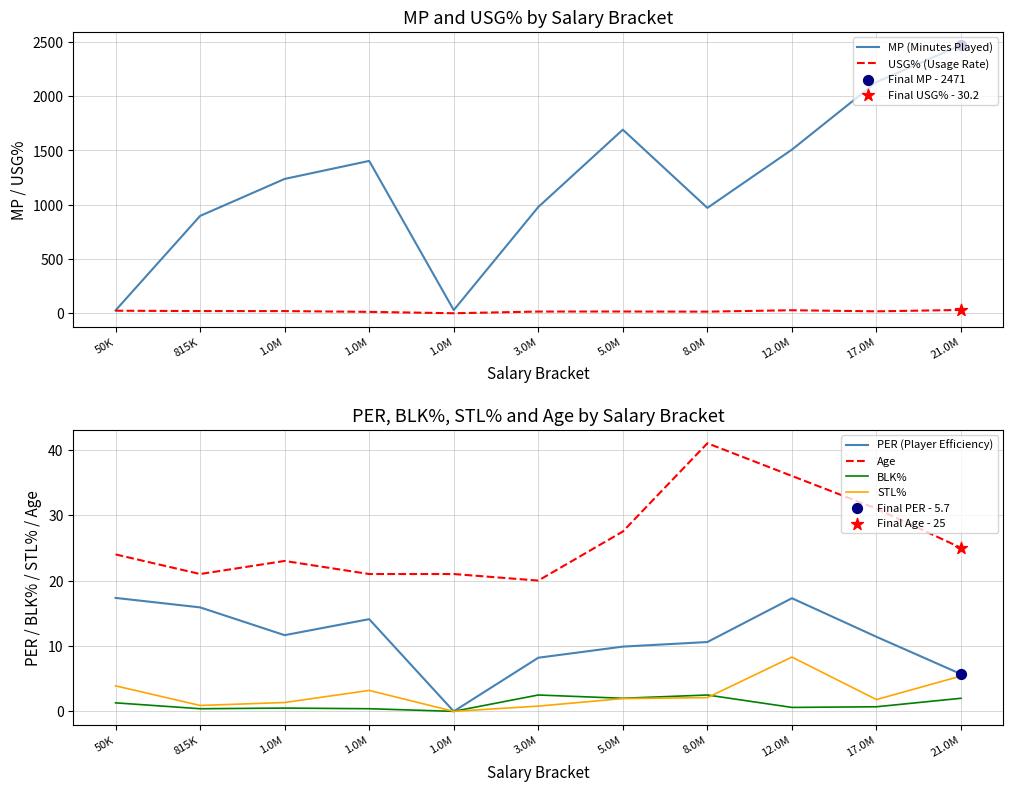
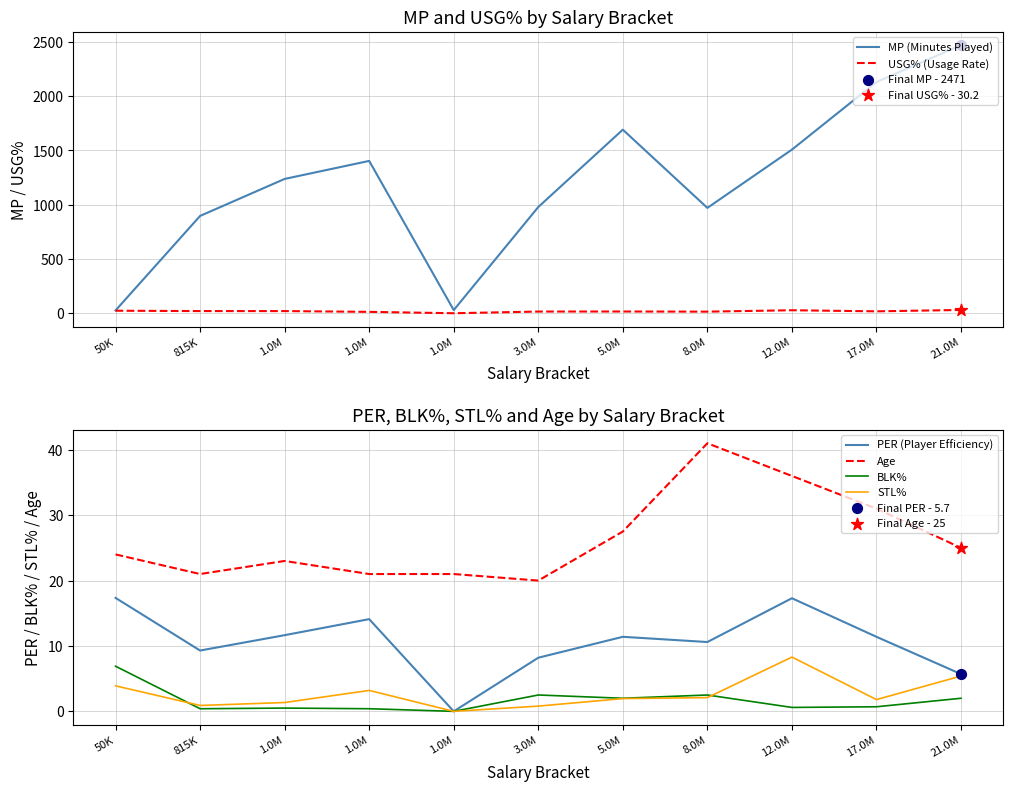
  {
    "MP and USG% by Salary Bracket": {
      "MP (Minutes Played)": {
        "815K": 900,
        "3.0M": 980,
        "5.0M": 1690,
        "8.0M": 970,
        "12.0M": 1510
      }
    },
    "PER, BLK%, STL% and Age by Salary Bracket": {
      "PER (Player Efficiency)": {
        "50K": 17,
-       "815K": 16,
+       "815K": 9,
        "3.0M": 8,
-       "5.0M": 10,
+       "5.0M": 11,
        "8.0M": 11,
        "12.0M": 17,
        "17.0M": 11
      },
      "BLK%": {
-       "50K": 1,
+       "50K": 7,
        "815K": 0,
        "3.0M": 3,
        "8.0M": 3,
        "12.0M": 1,
        "17.0M": 1,
        "21.0M": 2
      },
      "STL%": {
        "50K": 4,
        "815K": 1,
        "3.0M": 1,
        "8.0M": 2,
        "12.0M": 8,
        "17.0M": 2
      }
    }
  }
